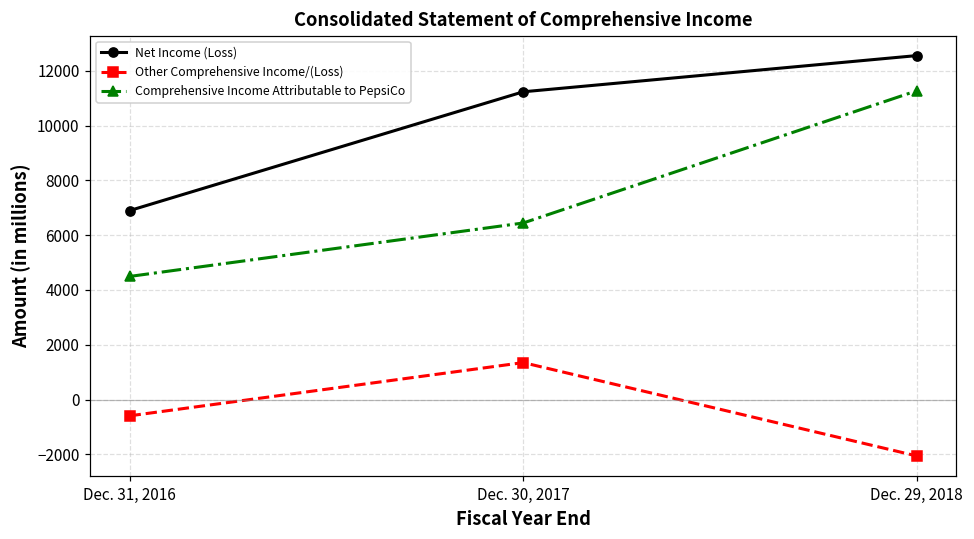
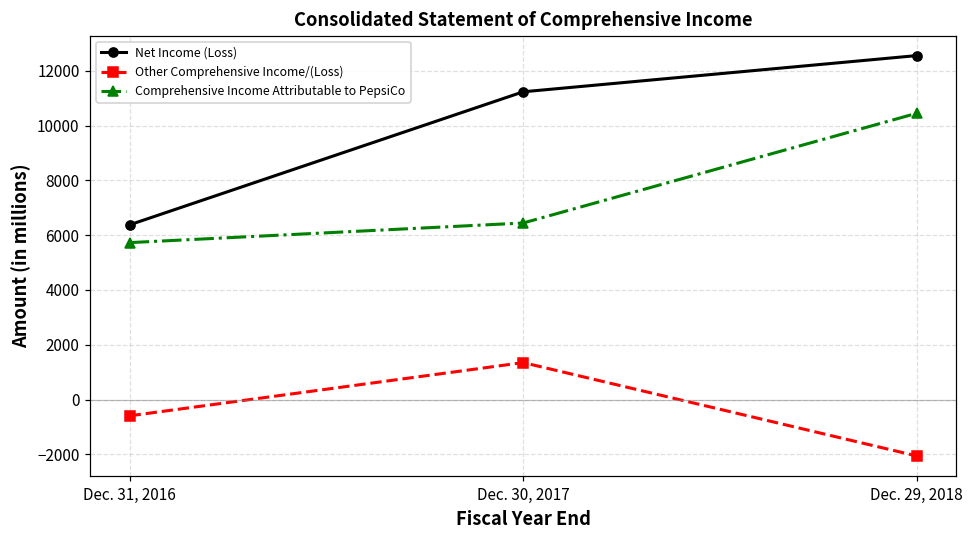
  {
    "Net Income (Loss)": {
-     "Dec. 31, 2016": 6900,
+     "Dec. 31, 2016": 6400,
      "Dec. 30, 2017": 11200,
      "Dec. 29, 2018": 12600
    },
    "Other Comprehensive Income/(Loss)": {
      "Dec. 31, 2016": -600,
      "Dec. 30, 2017": 1300,
      "Dec. 29, 2018": -2100
    },
    "Comprehensive Income Attributable to PepsiCo": {
-     "Dec. 31, 2016": 4500,
+     "Dec. 31, 2016": 5700,
      "Dec. 30, 2017": 6400,
-     "Dec. 29, 2018": 11300
+     "Dec. 29, 2018": 10500
    }
  }
